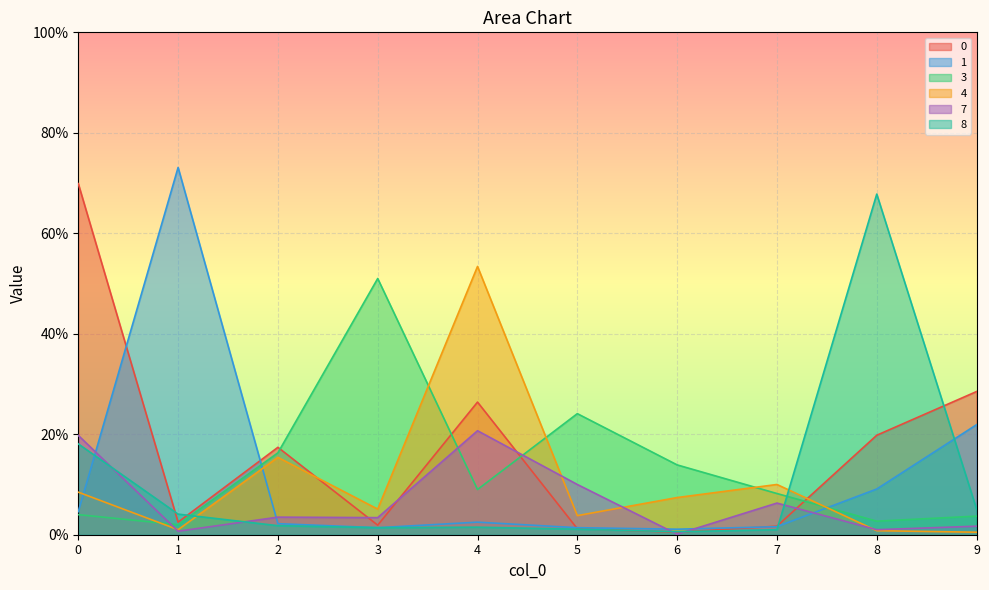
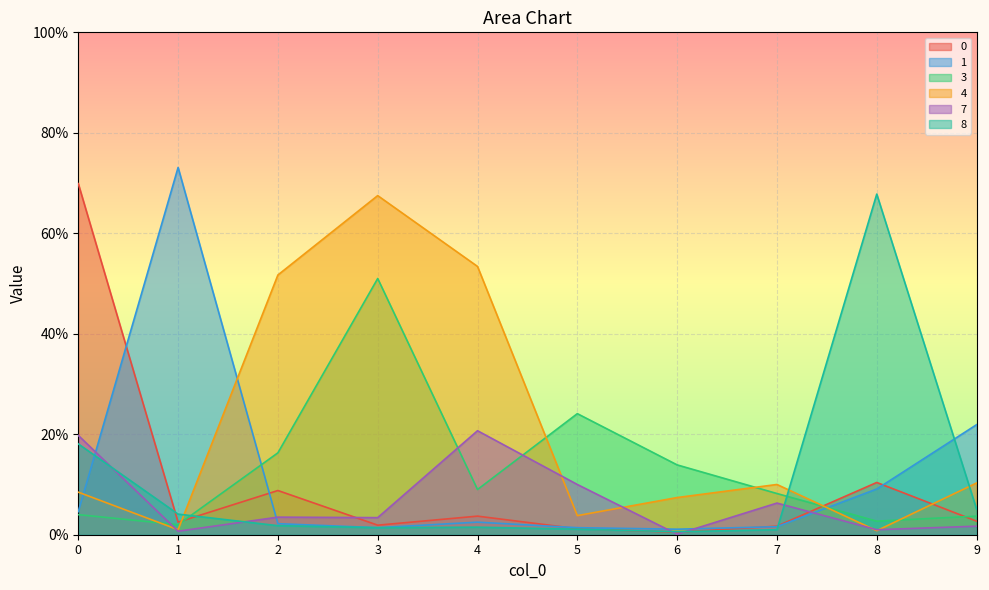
  {
    "0": {
      "0": "70%",
-     "2": "17%",
-     "4": "26%",
-     "8": "20%",
-     "9": "28%"
+     "2": "9%",
+     "4": "4%",
+     "8": "10%",
+     "9": "3%"
    },
    "4": {
      "0": "8%",
-     "2": "15%",
-     "3": "5%",
+     "2": "52%",
+     "3": "68%",
      "4": "53%",
      "5": "4%",
      "6": "7%",
      "7": "10%",
-     "9": "1%"
+     "9": "10%"
    },
    "7": {
      "0": "20%",
      "2": "4%",
      "3": "3%",
      "4": "21%",
      "5": "10%",
      "7": "6%",
      "9": "2%"
    }
  }
